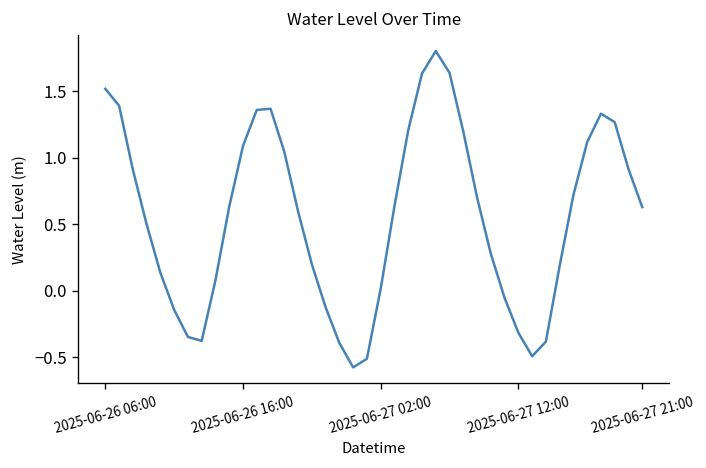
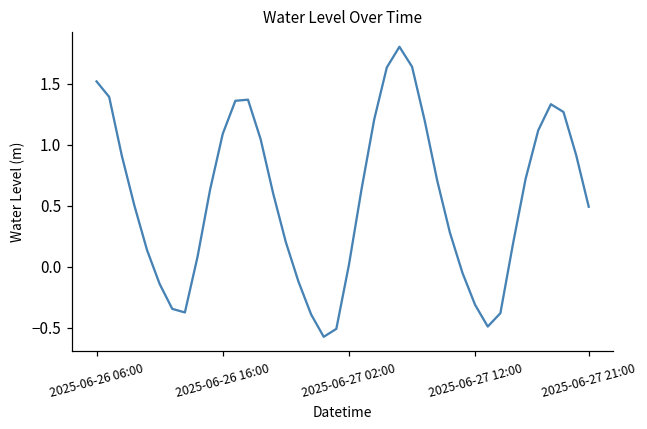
  {
    "2025-06-26 06:00": 1.52,
    "2025-06-26 16:00": 1.09,
    "2025-06-27 02:00": 0.02,
    "2025-06-27 12:00": -0.31,
-   "2025-06-27 21:00": 0.63
+   "2025-06-27 21:00": 0.49
  }
